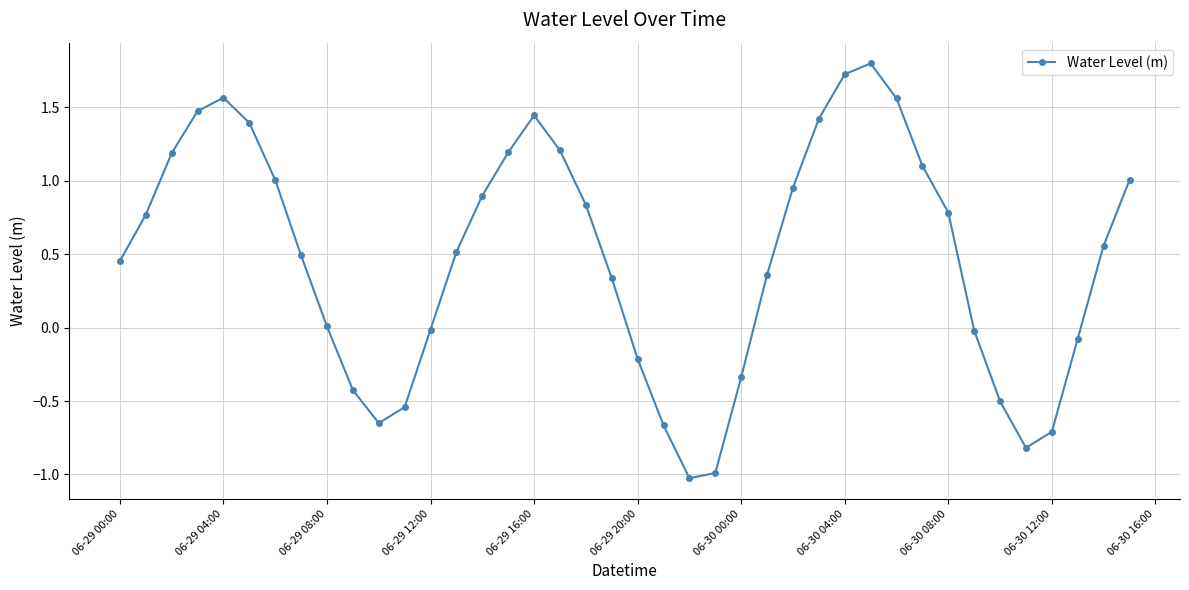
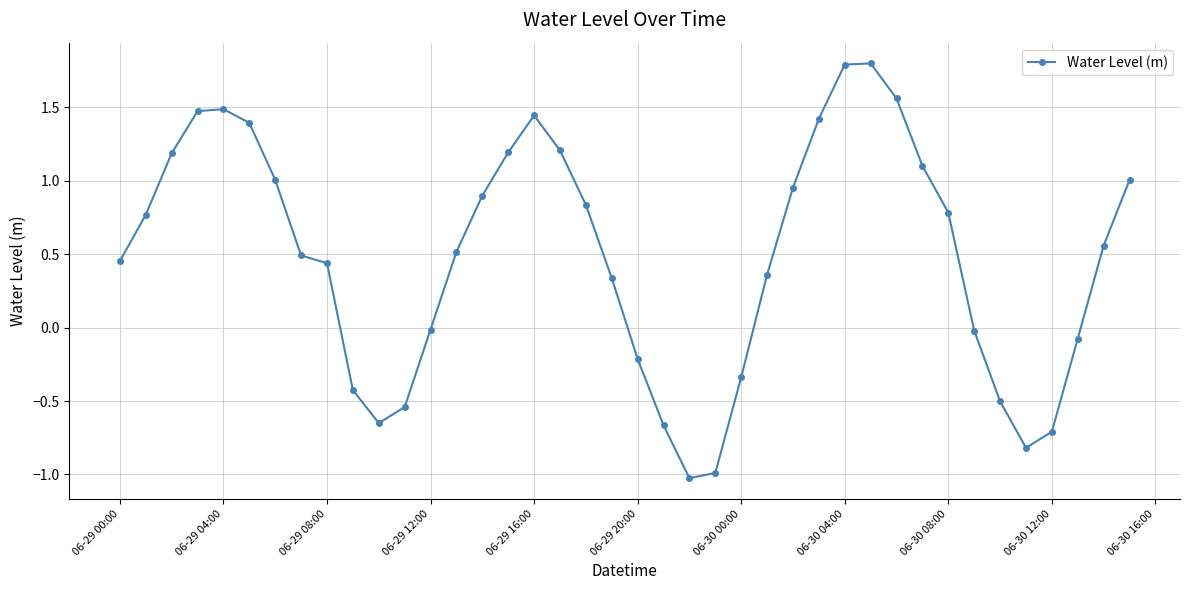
  {
    "06-29 00:00": 0.45,
-   "06-29 04:00": 1.57,
-   "06-29 08:00": 0.01,
+   "06-29 04:00": 1.49,
+   "06-29 08:00": 0.44,
    "06-29 12:00": -0.01,
    "06-29 16:00": 1.45,
    "06-29 20:00": -0.21,
    "06-30 00:00": -0.34,
-   "06-30 04:00": 1.73,
+   "06-30 04:00": 1.79,
    "06-30 08:00": 0.78,
    "06-30 12:00": -0.71
  }
